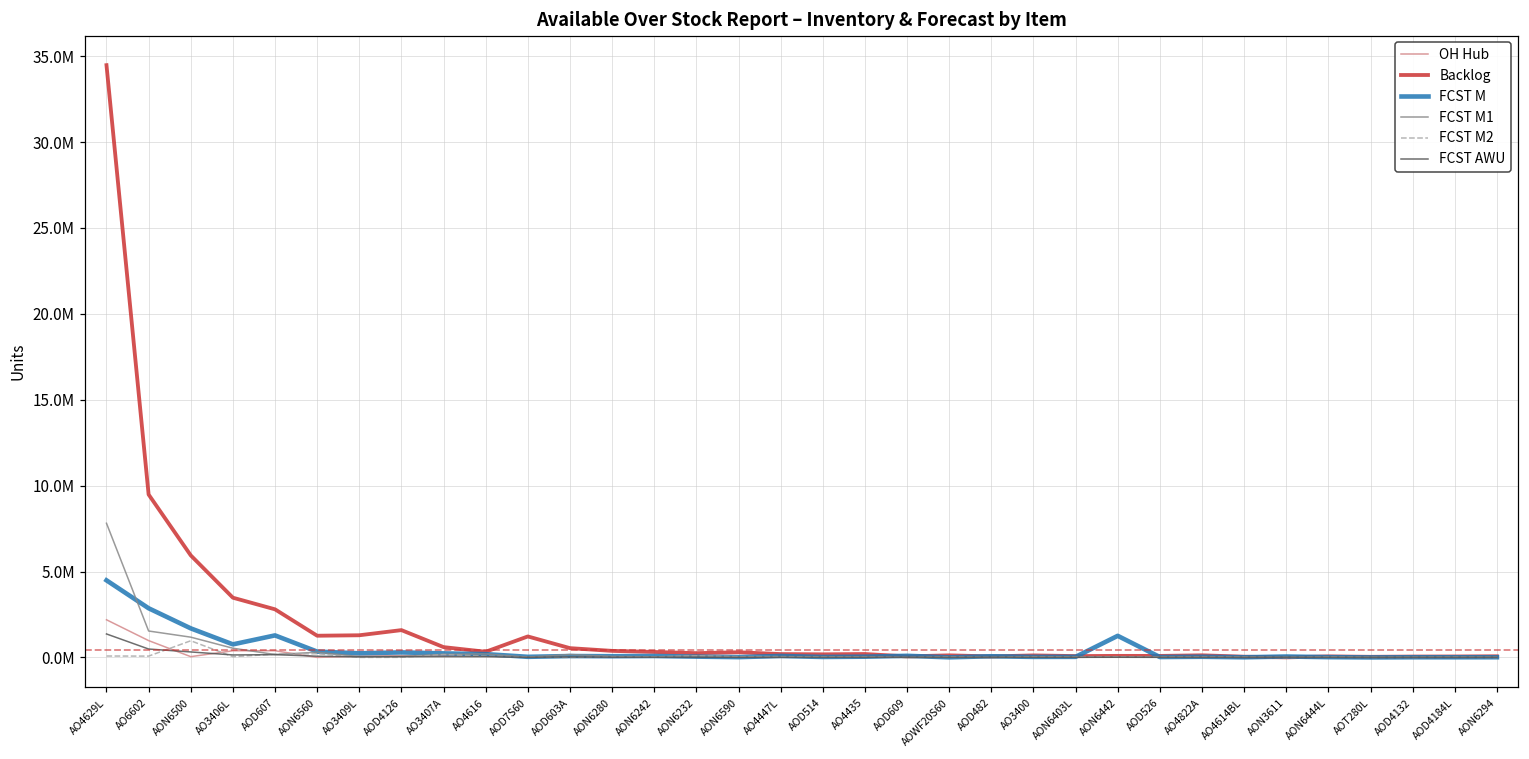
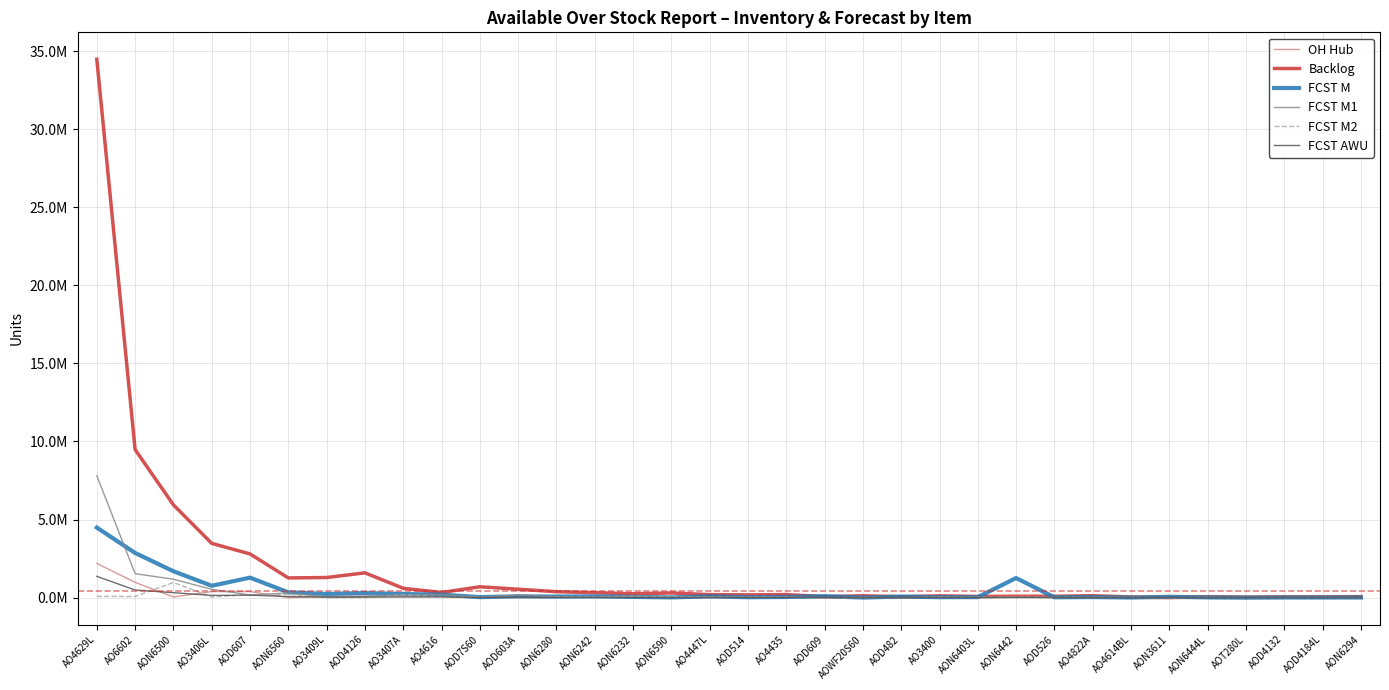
  {
    "OH Hub": {
      "AO4629L": 2200000,
      "AO6602": 1000000,
      "AON6500": 0,
      "AOD607": 400000
    },
    "Backlog": {
      "AO4629L": 34500000,
      "AO6602": 9500000,
      "AON6500": 5900000,
      "AO3406L": 3500000,
      "AOD607": 2800000,
      "AON6560": 1300000,
      "AO3409L": 1300000,
      "AOD4126": 1600000,
      "AO3407A": 600000,
-     "AOD7S60": 1200000,
+     "AOD7S60": 700000,
      "AOD603A": 500000,
      "AON6280": 400000,
      "AON6242": 300000,
      "AON6590": 300000
    },
    "FCST M": {
      "AO4629L": 4500000,
      "AO6602": 2900000,
      "AON6500": 1700000,
      "AO3406L": 800000,
      "AOD607": 1300000,
      "AO3409L": 200000,
      "AOD4126": 300000,
      "AON6442": 1300000
    },
    "FCST AWU": {
      "AO4629L": 1400000,
      "AO6602": 500000,
      "AON6500": 300000
    }
  }
